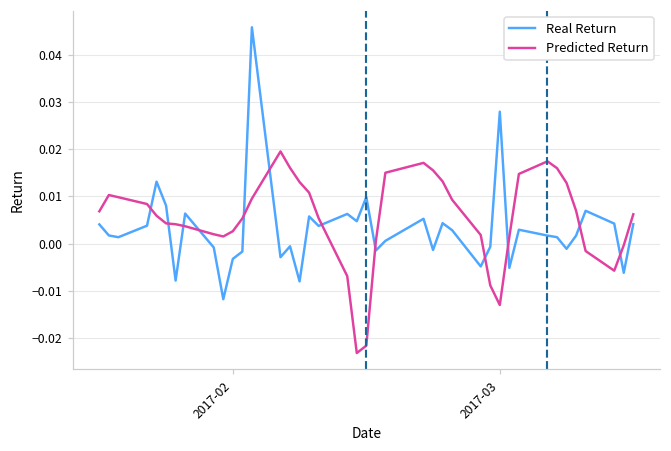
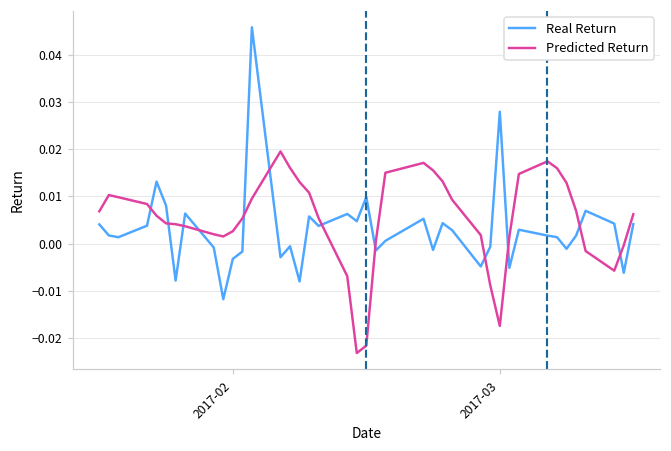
  {
    "Real Return": {
      "2017-02": -0.003,
      "2017-03": 0.028
    },
    "Predicted Return": {
      "2017-02": 0.003,
-     "2017-03": -0.013
+     "2017-03": -0.017
    }
  }
